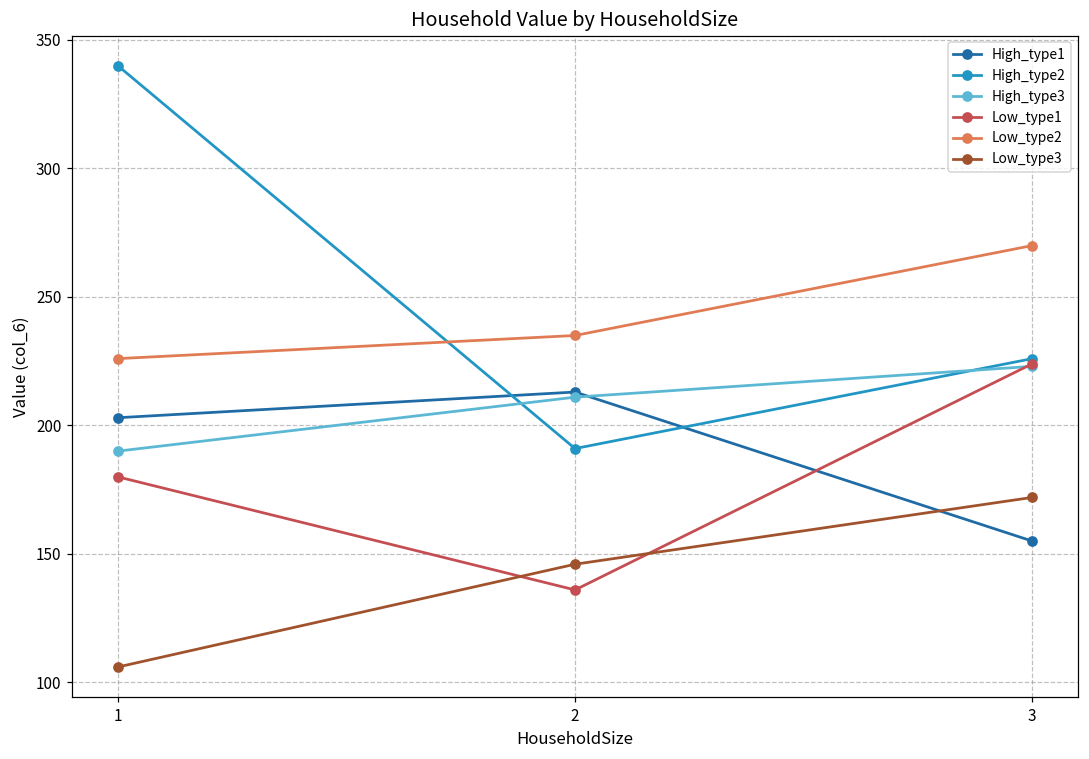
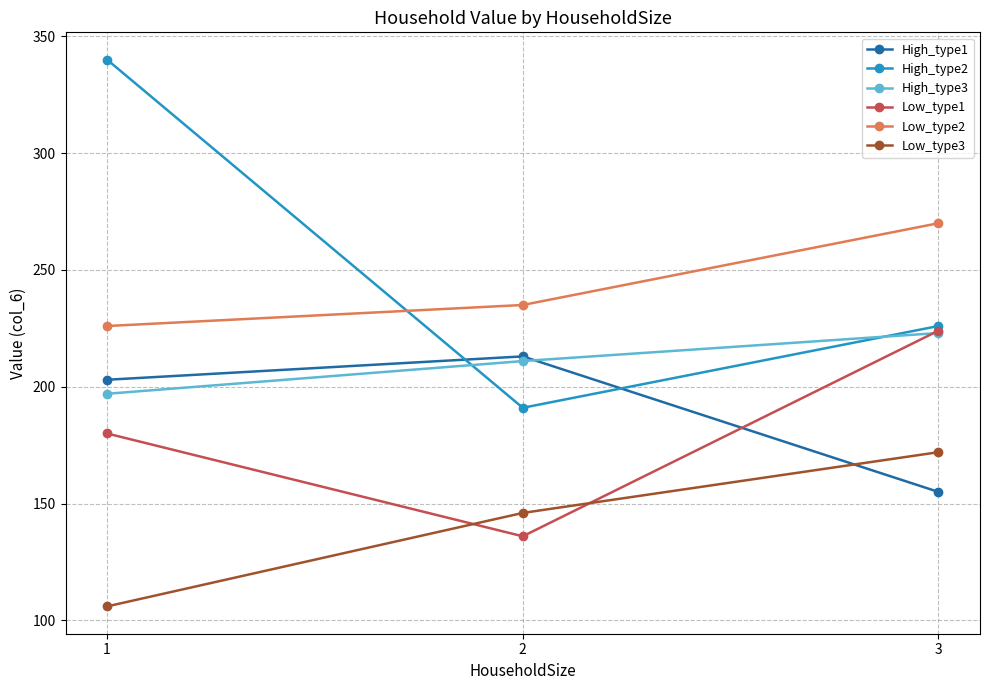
  {
    "High_type3": {
-     "1": 190,
+     "1": 197,
      "2": 211
    }
  }
